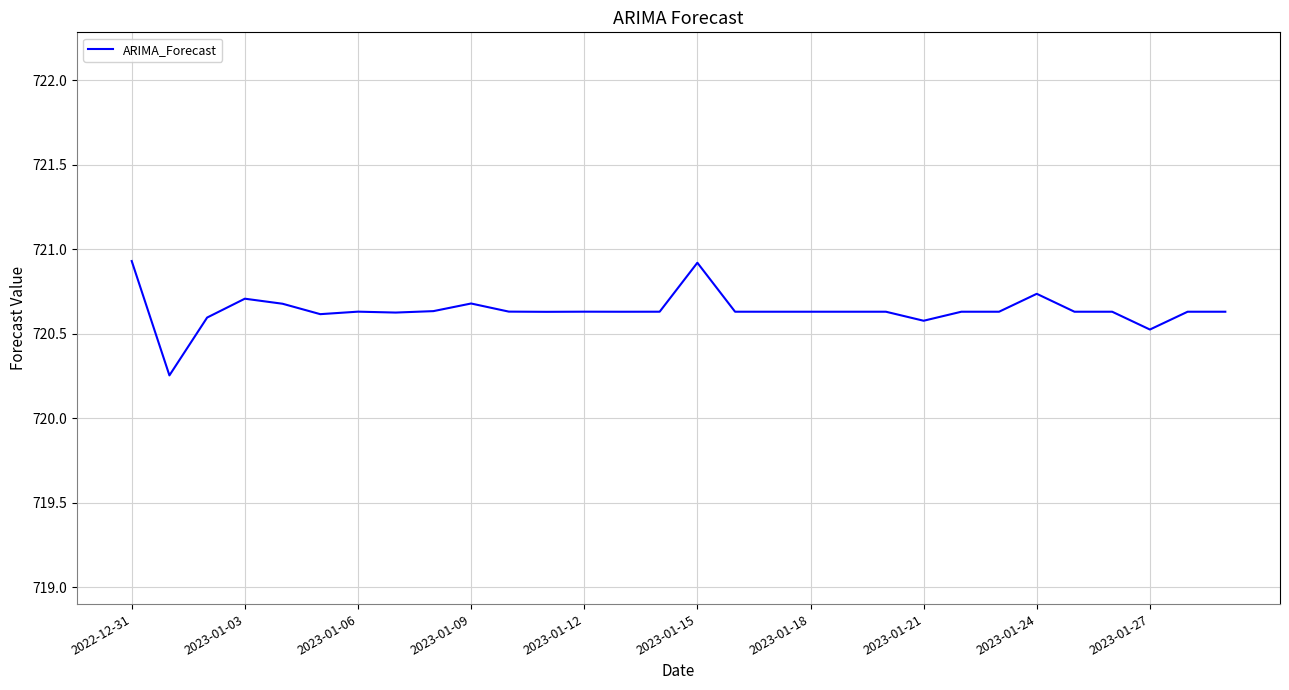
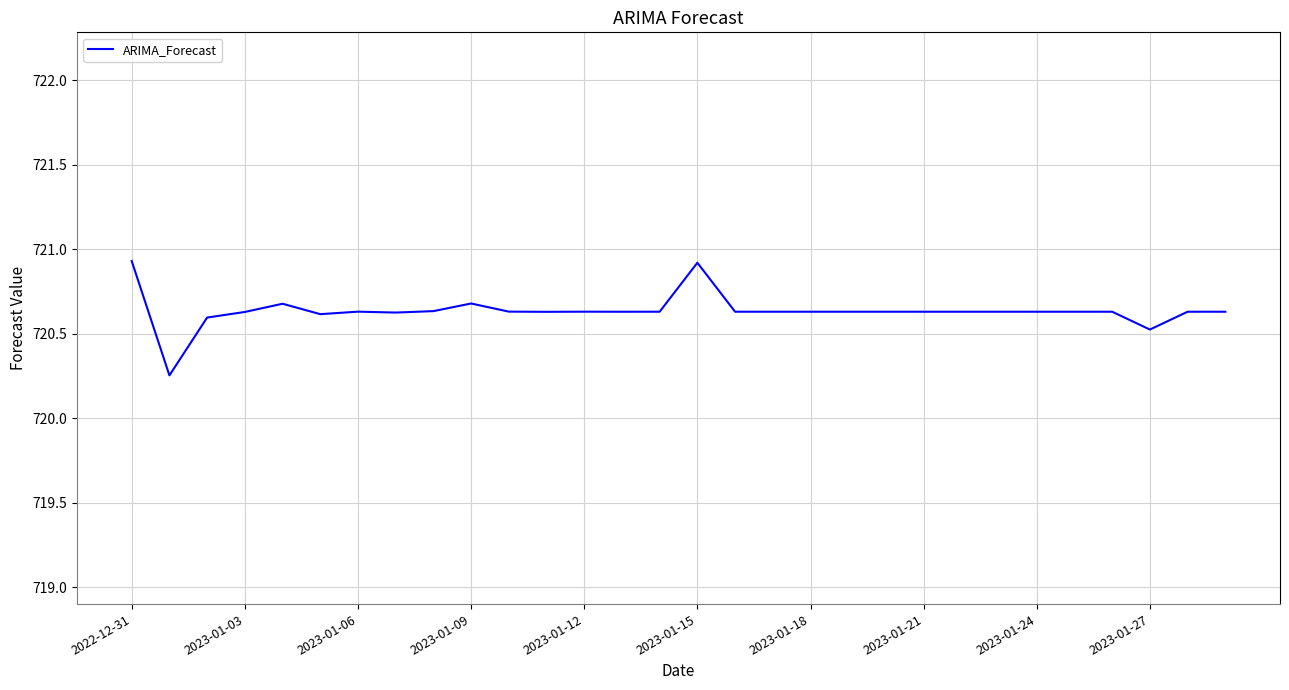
  {
    "2022-12-31": 720.93,
-   "2023-01-03": 720.71,
+   "2023-01-03": 720.63,
    "2023-01-06": 720.63,
    "2023-01-09": 720.68,
    "2023-01-12": 720.63,
    "2023-01-15": 720.92,
    "2023-01-18": 720.63,
-   "2023-01-21": 720.58,
-   "2023-01-24": 720.74,
+   "2023-01-21": 720.63,
+   "2023-01-24": 720.63,
    "2023-01-27": 720.52
  }
